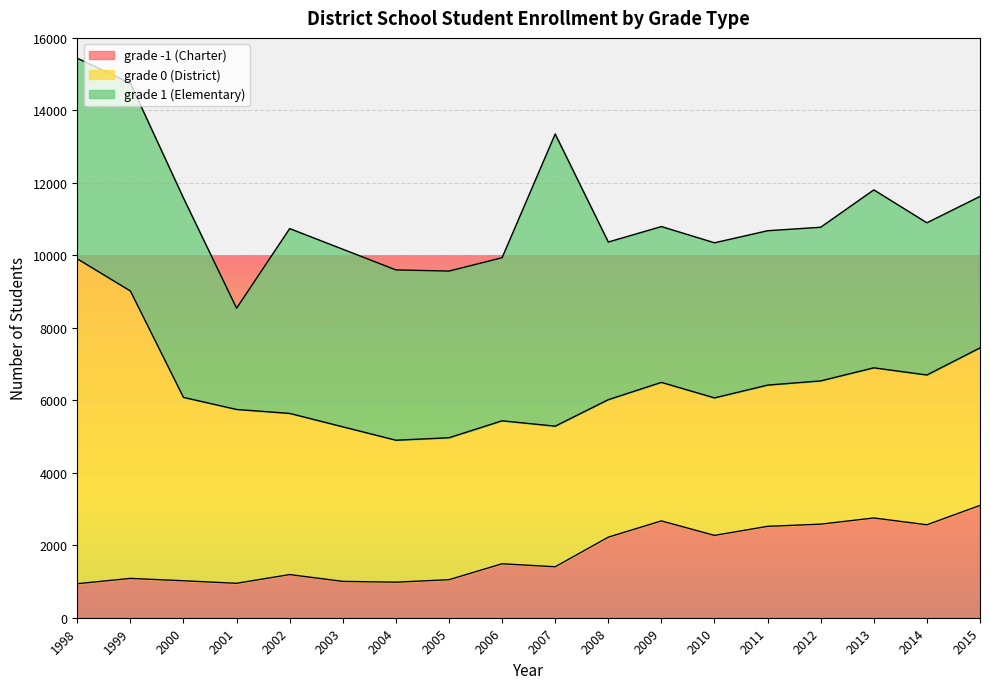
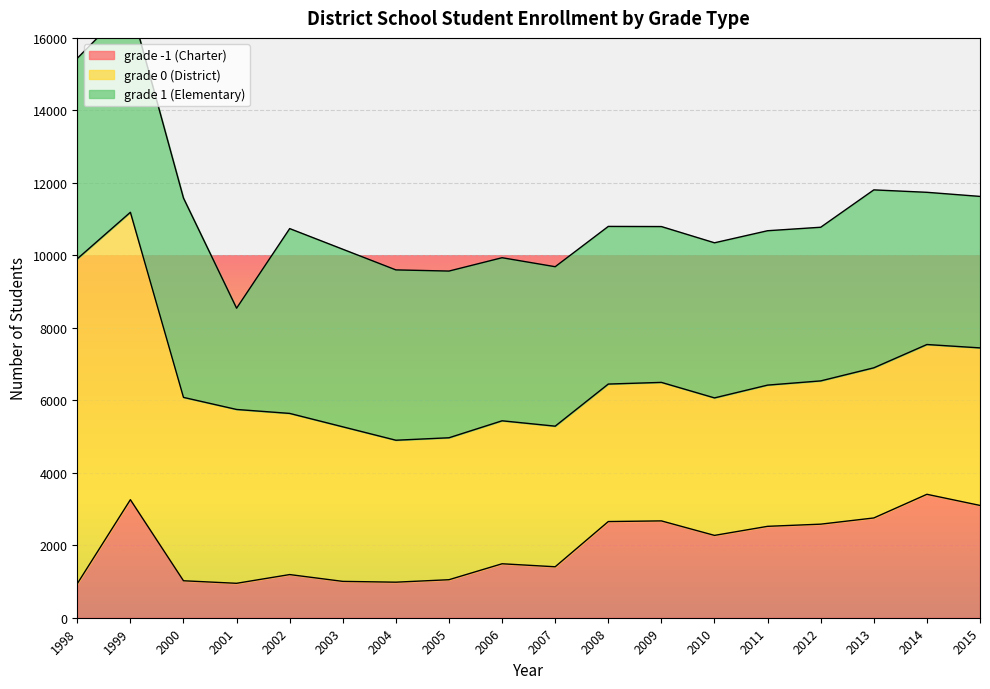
  {
    "grade -1 (Charter)": {
      "1998": 900,
-     "1999": 1100,
+     "1999": 3300,
      "2000": 1000,
      "2001": 1000,
      "2002": 1200,
      "2003": 1000,
      "2004": 1000,
      "2005": 1000,
      "2006": 1500,
      "2007": 1400,
-     "2008": 2200,
+     "2008": 2700,
      "2009": 2700,
      "2010": 2300,
      "2011": 2500,
      "2012": 2600,
      "2013": 2800,
-     "2014": 2600,
+     "2014": 3400,
      "2015": 3100
    },
    "grade 0 (District)": {
      "1998": 9000,
      "1999": 7900,
      "2000": 5100,
      "2001": 4800,
      "2002": 4400,
      "2003": 4300,
      "2004": 3900,
      "2005": 3900,
      "2006": 3900,
      "2007": 3900,
      "2008": 3800,
      "2009": 3800,
      "2010": 3800,
      "2011": 3900,
      "2012": 4000,
      "2013": 4100,
      "2014": 4100,
      "2015": 4300
    },
    "grade 1 (Elementary)": {
      "1998": 5500,
      "2000": 5500,
      "2001": 2800,
      "2002": 5100,
      "2003": 4900,
      "2004": 4700,
      "2005": 4600,
      "2006": 4500,
-     "2007": 8100,
+     "2007": 4400,
      "2008": 4400,
      "2009": 4300,
      "2010": 4300,
      "2011": 4300,
      "2012": 4200,
      "2013": 4900,
      "2014": 4200,
      "2015": 4200
    }
  }
